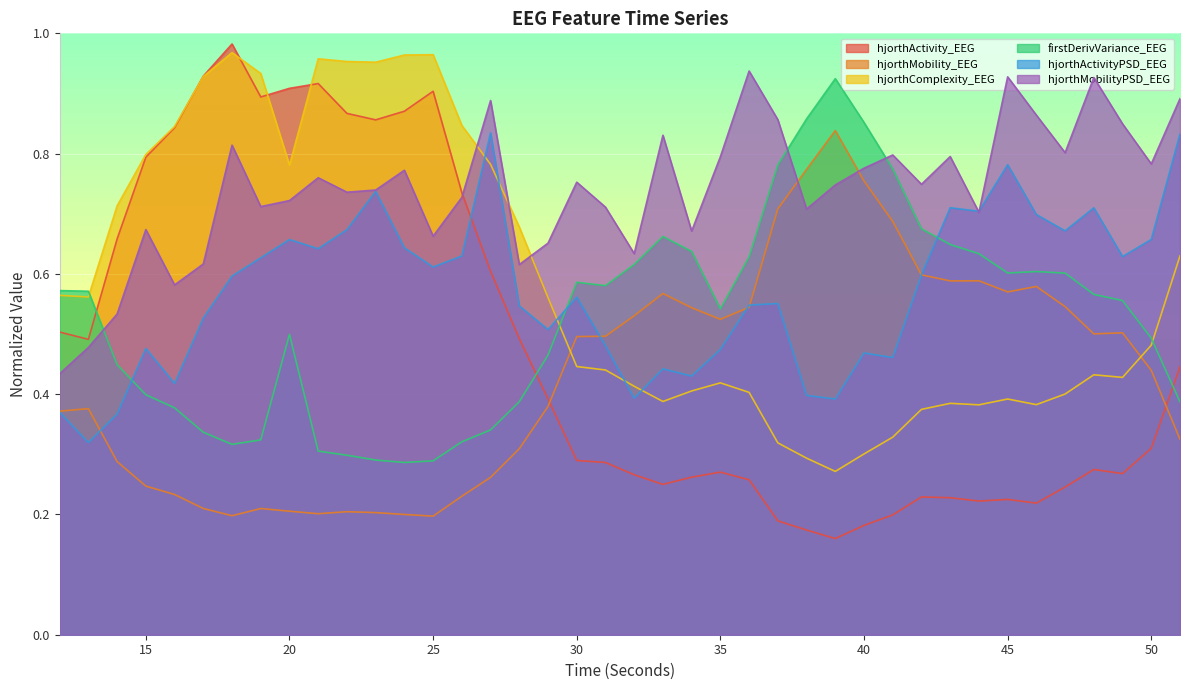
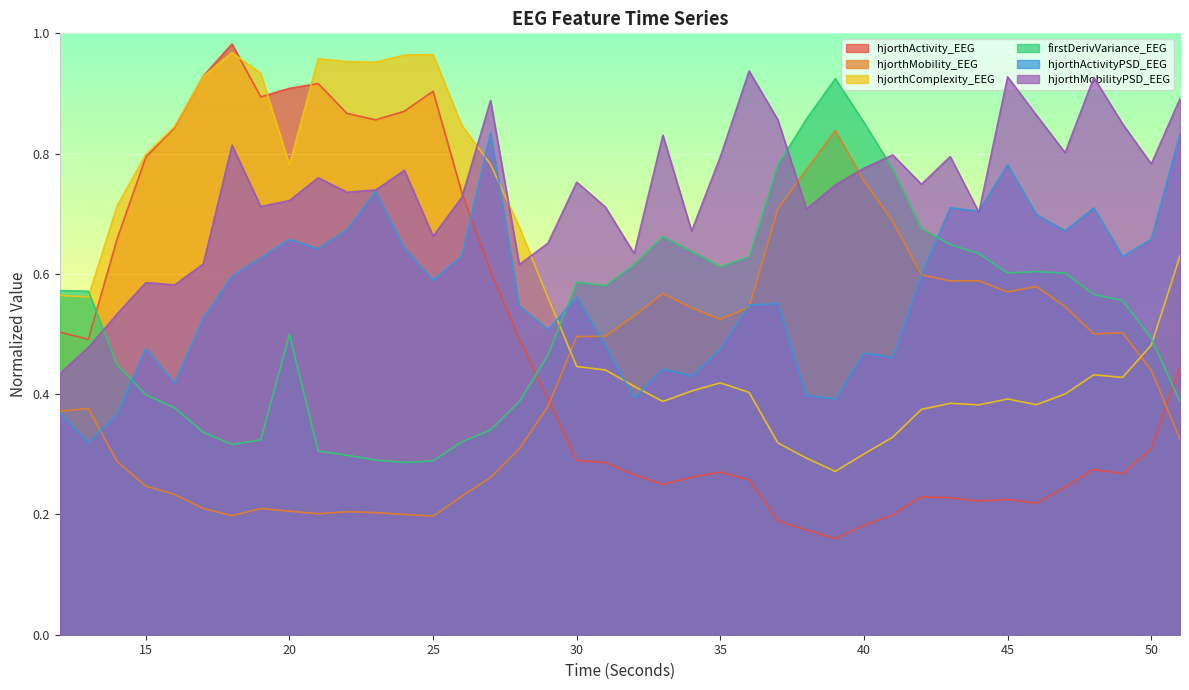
  {
    "hjorthComplexity_EEG": {
      "15": 0.80,
      "20": 0.78,
      "25": 0.96,
      "30": 0.45,
      "35": 0.42,
      "40": 0.30,
      "45": 0.39,
      "50": 0.48
    },
    "firstDerivVariance_EEG": {
      "15": 0.40,
      "20": 0.50,
      "25": 0.29,
      "30": 0.59,
-     "35": 0.54,
+     "35": 0.61,
      "40": 0.85,
      "45": 0.60,
      "50": 0.49
    },
    "hjorthActivityPSD_EEG": {
      "15": 0.48,
      "20": 0.66,
-     "25": 0.61,
+     "25": 0.59,
      "30": 0.56,
      "35": 0.47,
      "40": 0.47,
      "45": 0.78,
      "50": 0.66
    },
    "hjorthMobilityPSD_EEG": {
-     "15": 0.67,
+     "15": 0.59,
      "20": 0.72,
      "25": 0.66,
      "30": 0.75,
      "35": 0.79,
      "40": 0.78,
      "50": 0.78
    }
  }
